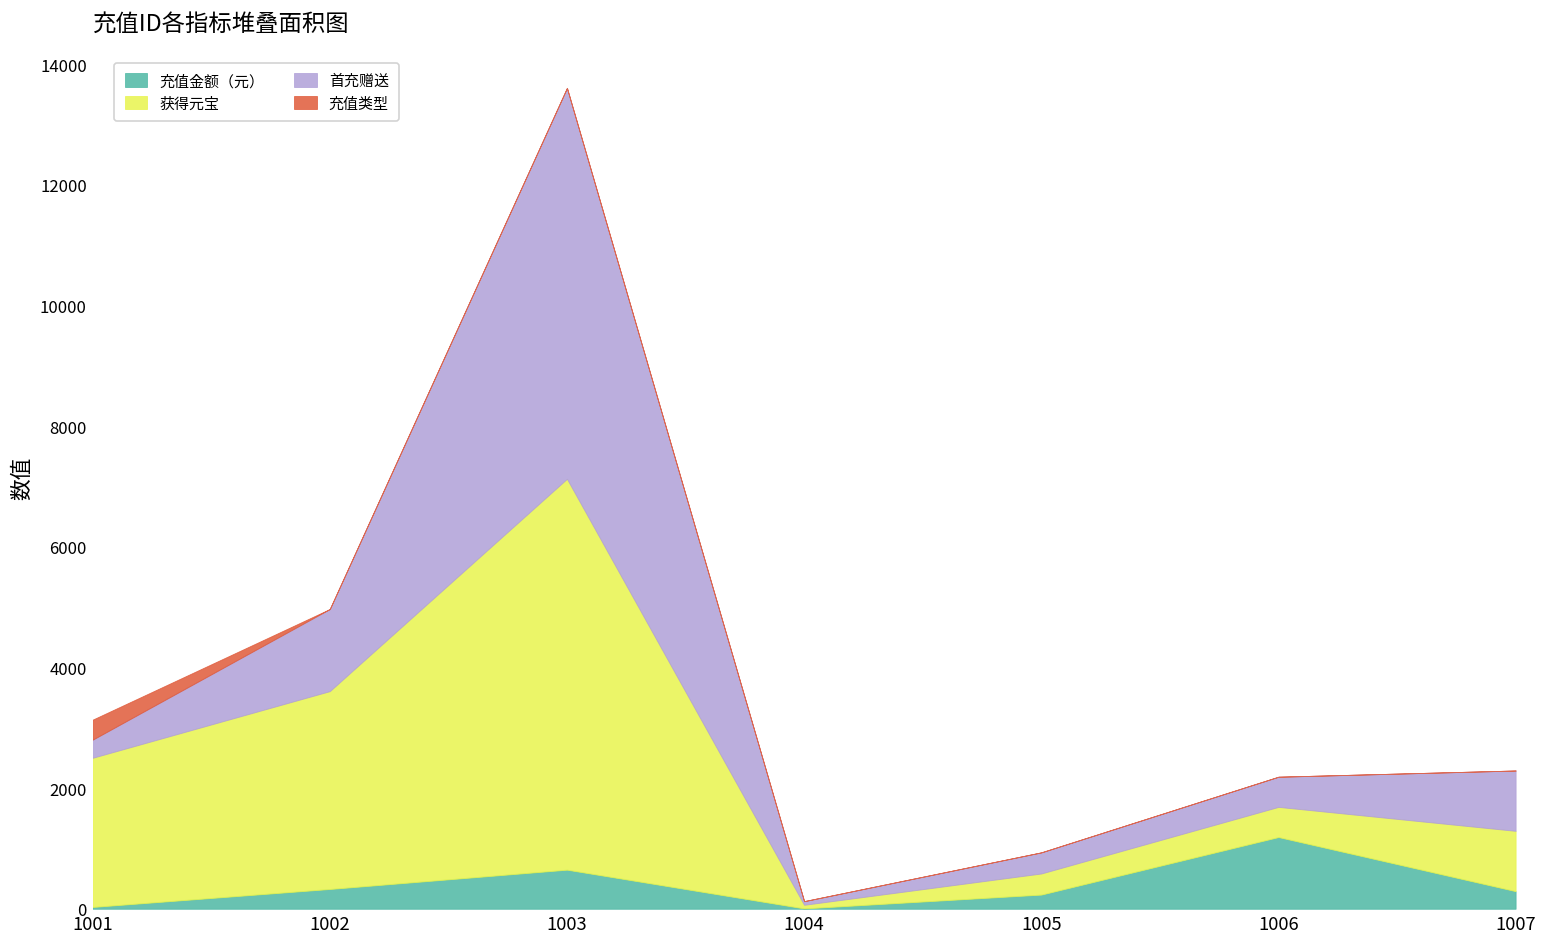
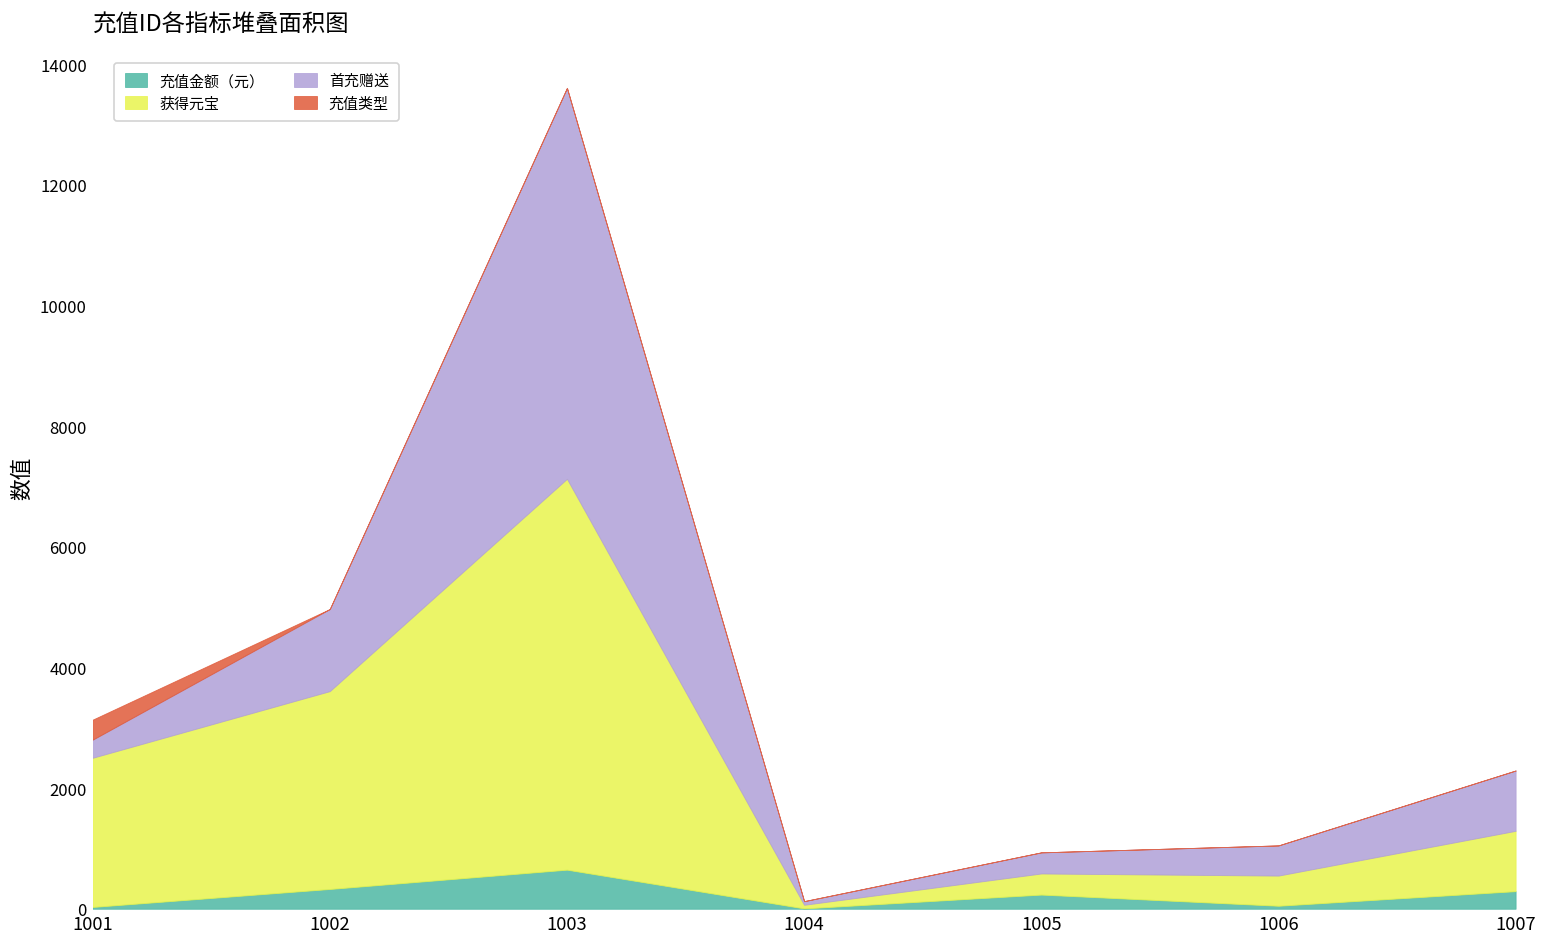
  {
    "充值金额（元）": {
      "1002": 300,
      "1003": 600,
      "1005": 200,
-     "1006": 1200,
+     "1006": 100,
      "1007": 300
    },
    "获得元宝": {
      "1001": 2500,
      "1002": 3300,
      "1003": 6500,
      "1004": 100,
      "1005": 400,
      "1006": 500,
      "1007": 1000
    },
    "首充赠送": {
      "1001": 300
    },
    "充值类型": {
      "1001": 300
    }
  }
